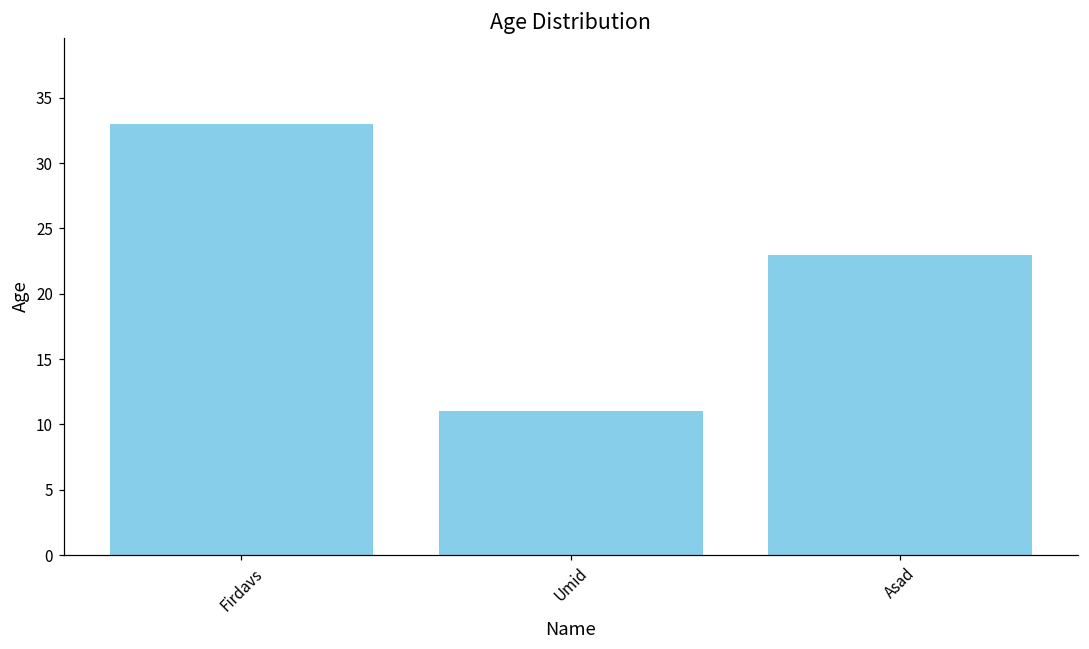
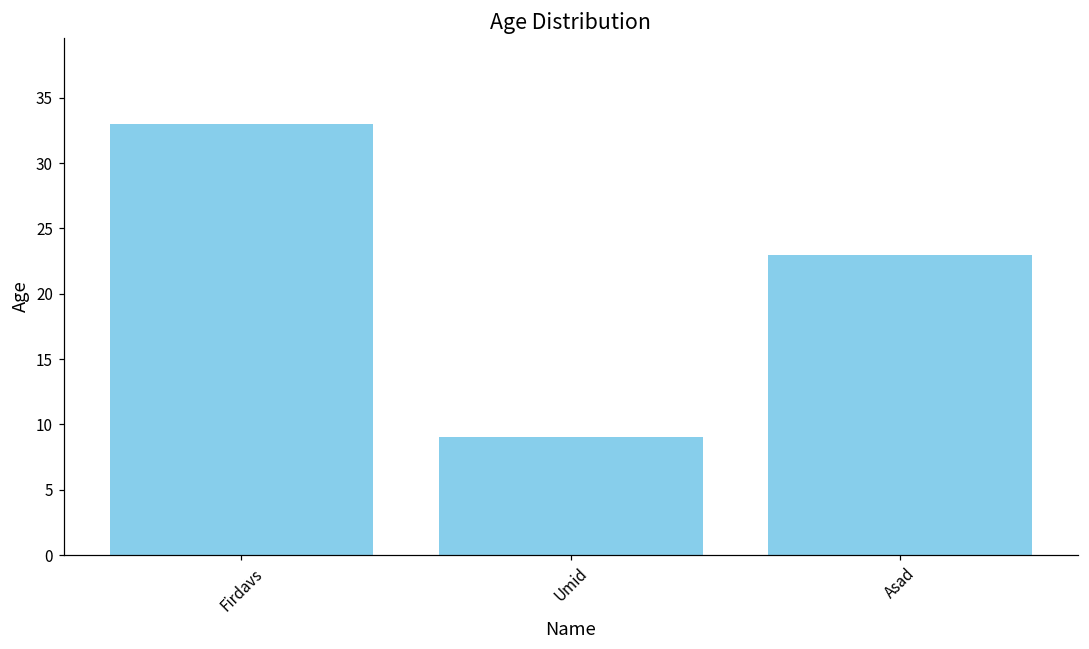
  {
    "Firdavs": 33,
-   "Umid": 11,
+   "Umid": 9,
    "Asad": 23
  }
